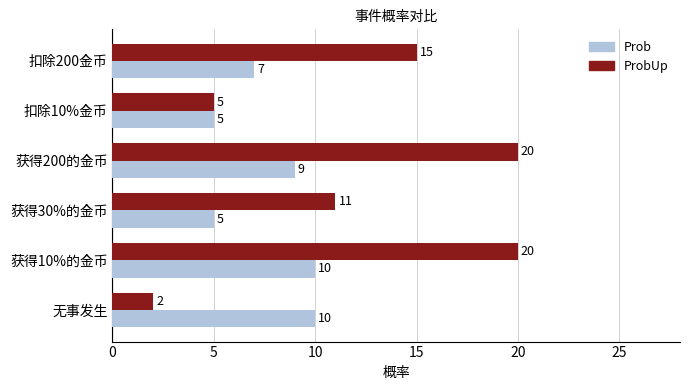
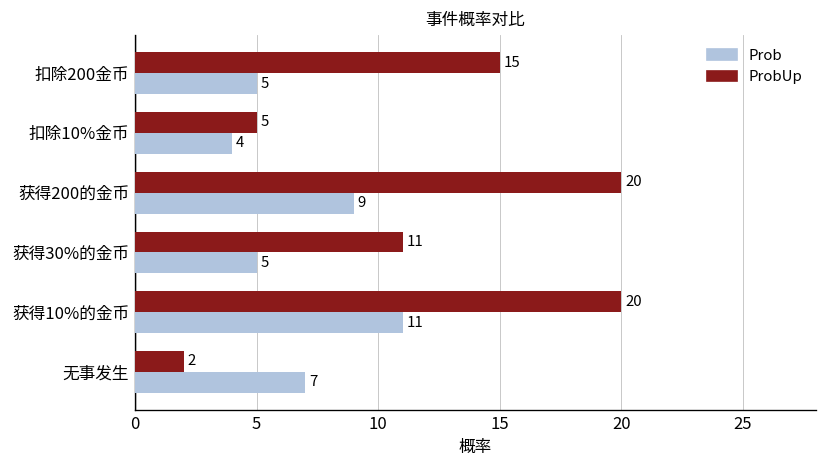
  {
    "ProbUp": {
      "扣除200金币": 15,
      "扣除10%金币": 5,
      "获得200的金币": 20,
      "获得30%的金币": 11,
      "获得10%的金币": 20,
      "无事发生": 2
    },
    "Prob": {
-     "扣除200金币": 7,
-     "扣除10%金币": 5,
+     "扣除200金币": 5,
+     "扣除10%金币": 4,
      "获得200的金币": 9,
      "获得30%的金币": 5,
-     "获得10%的金币": 10,
-     "无事发生": 10
+     "获得10%的金币": 11,
+     "无事发生": 7
    }
  }
